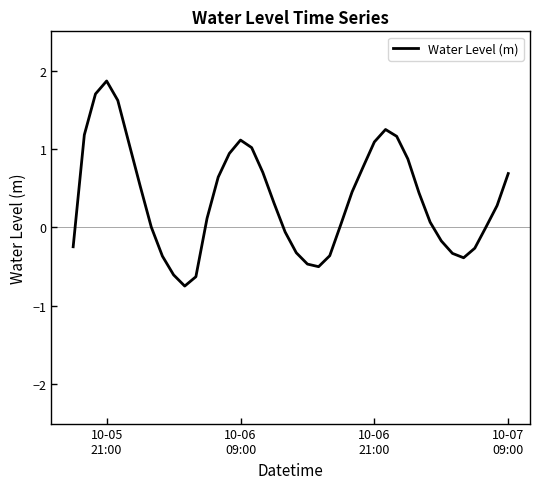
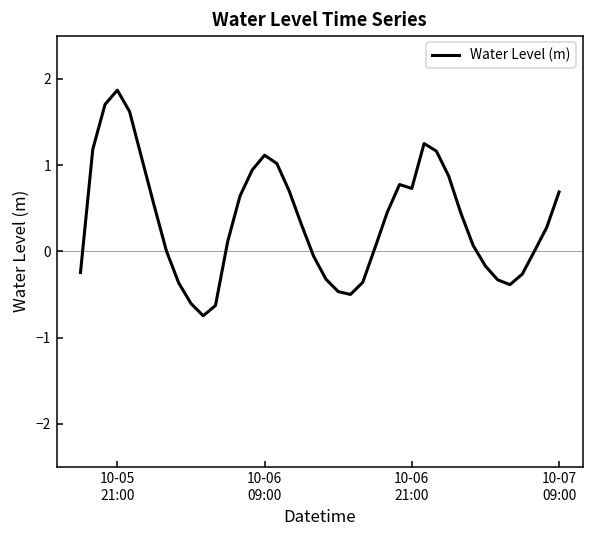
  {
    "10-05 21:00": 1.9,
    "10-06 09:00": 1.1,
-   "10-06 21:00": 1.1,
+   "10-06 21:00": 0.7,
    "10-07 09:00": 0.7
  }
